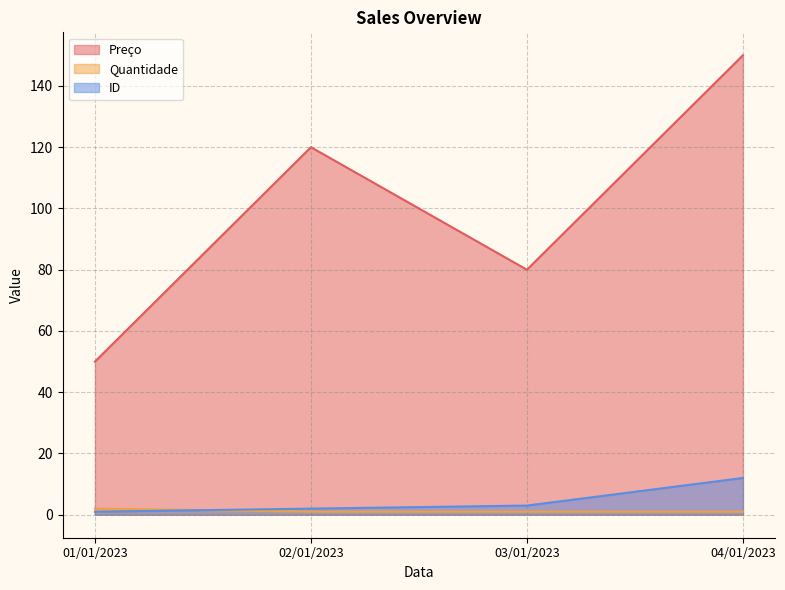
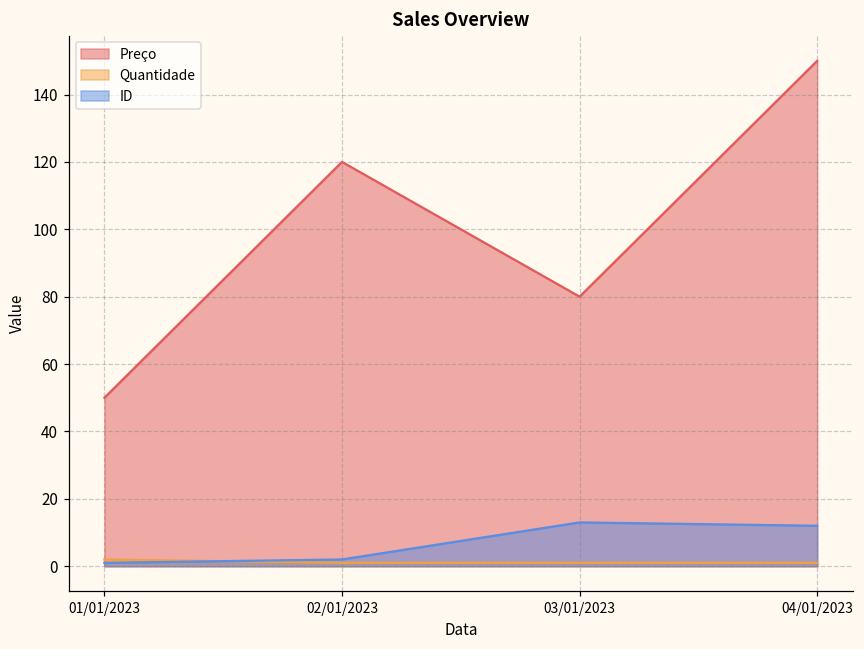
  {
    "ID": {
      "01/01/2023": 1,
      "02/01/2023": 2,
-     "03/01/2023": 3,
+     "03/01/2023": 13,
      "04/01/2023": 12
    }
  }
